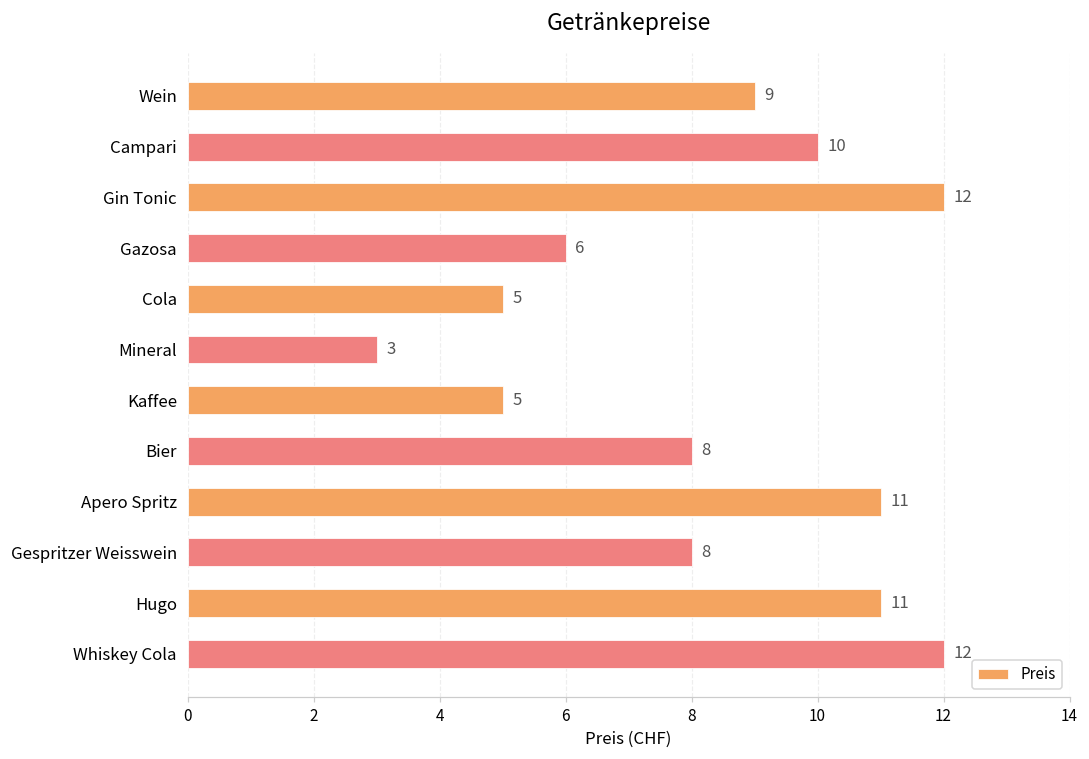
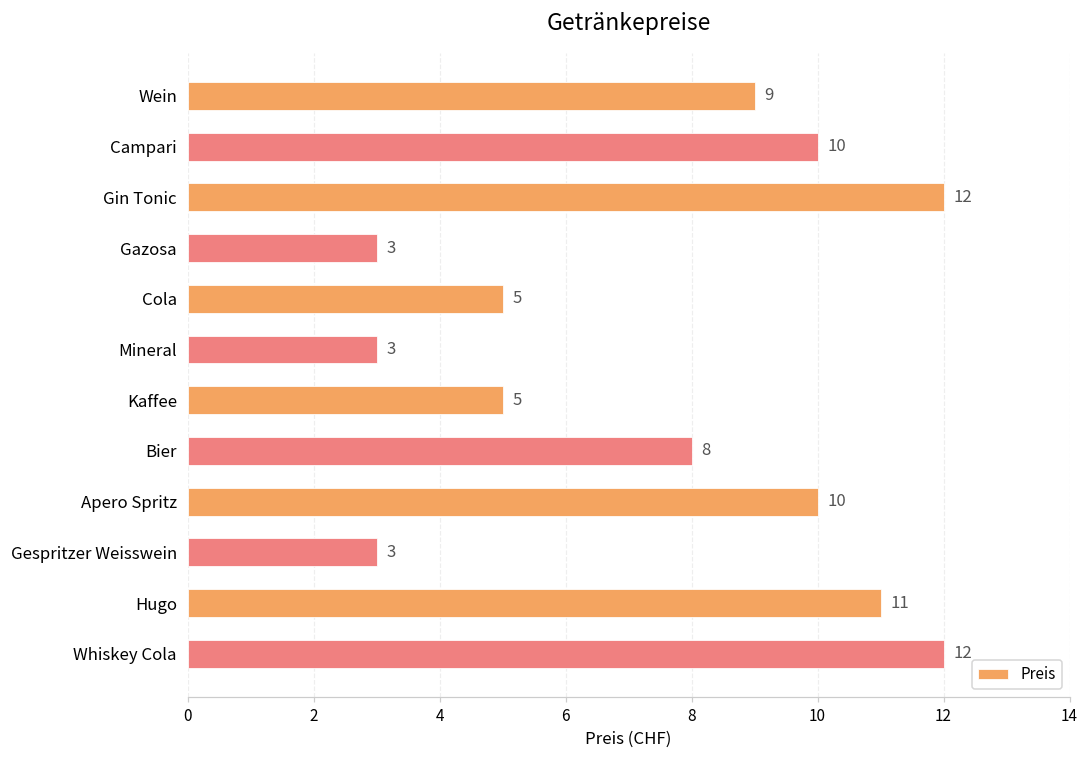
  {
    "Wein": 9,
    "Campari": 10,
    "Gin Tonic": 12,
-   "Gazosa": 6,
+   "Gazosa": 3,
    "Cola": 5,
    "Mineral": 3,
    "Kaffee": 5,
    "Bier": 8,
-   "Apero Spritz": 11,
-   "Gespritzer Weisswein": 8,
+   "Apero Spritz": 10,
+   "Gespritzer Weisswein": 3,
    "Hugo": 11,
    "Whiskey Cola": 12
  }
